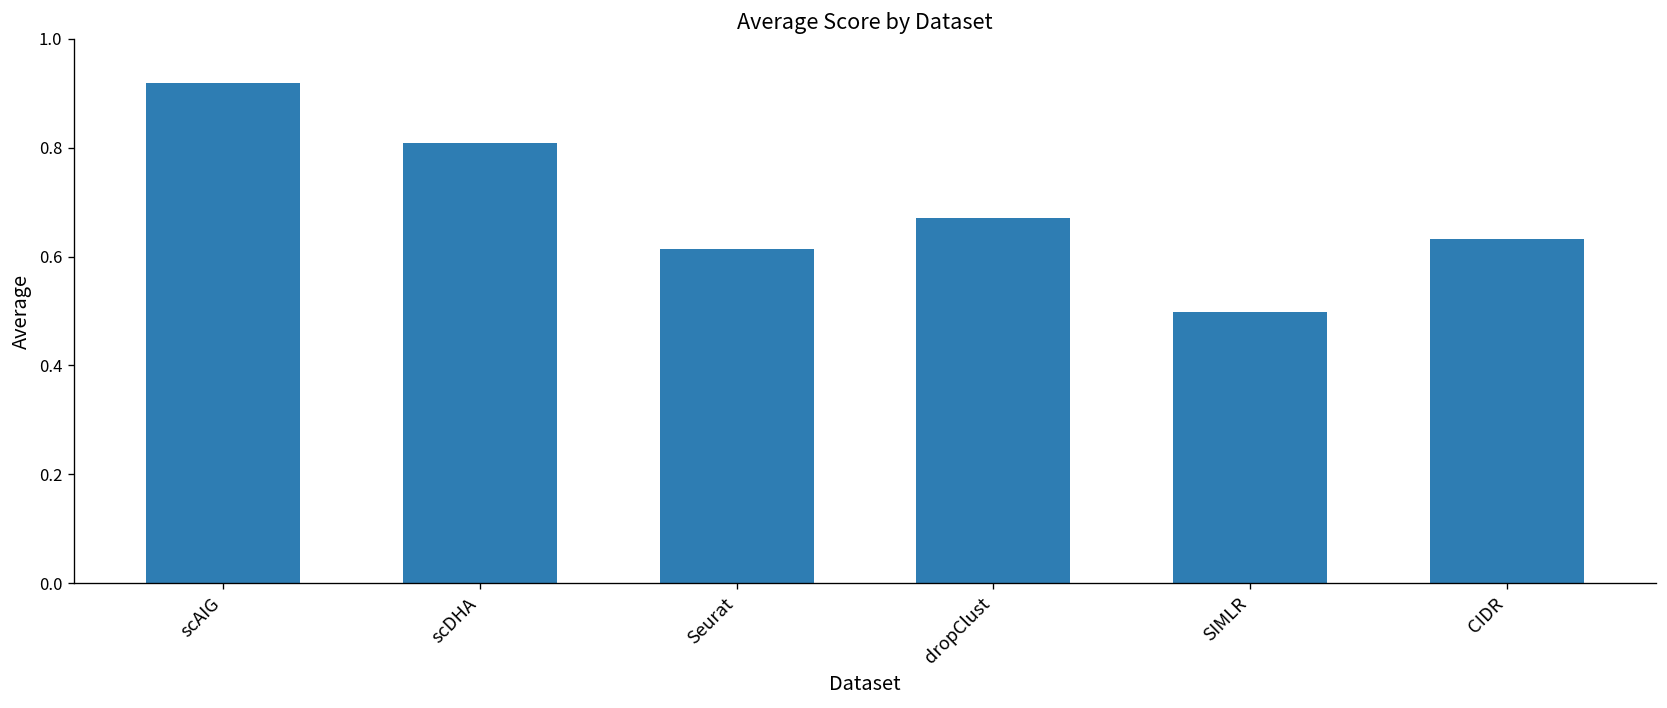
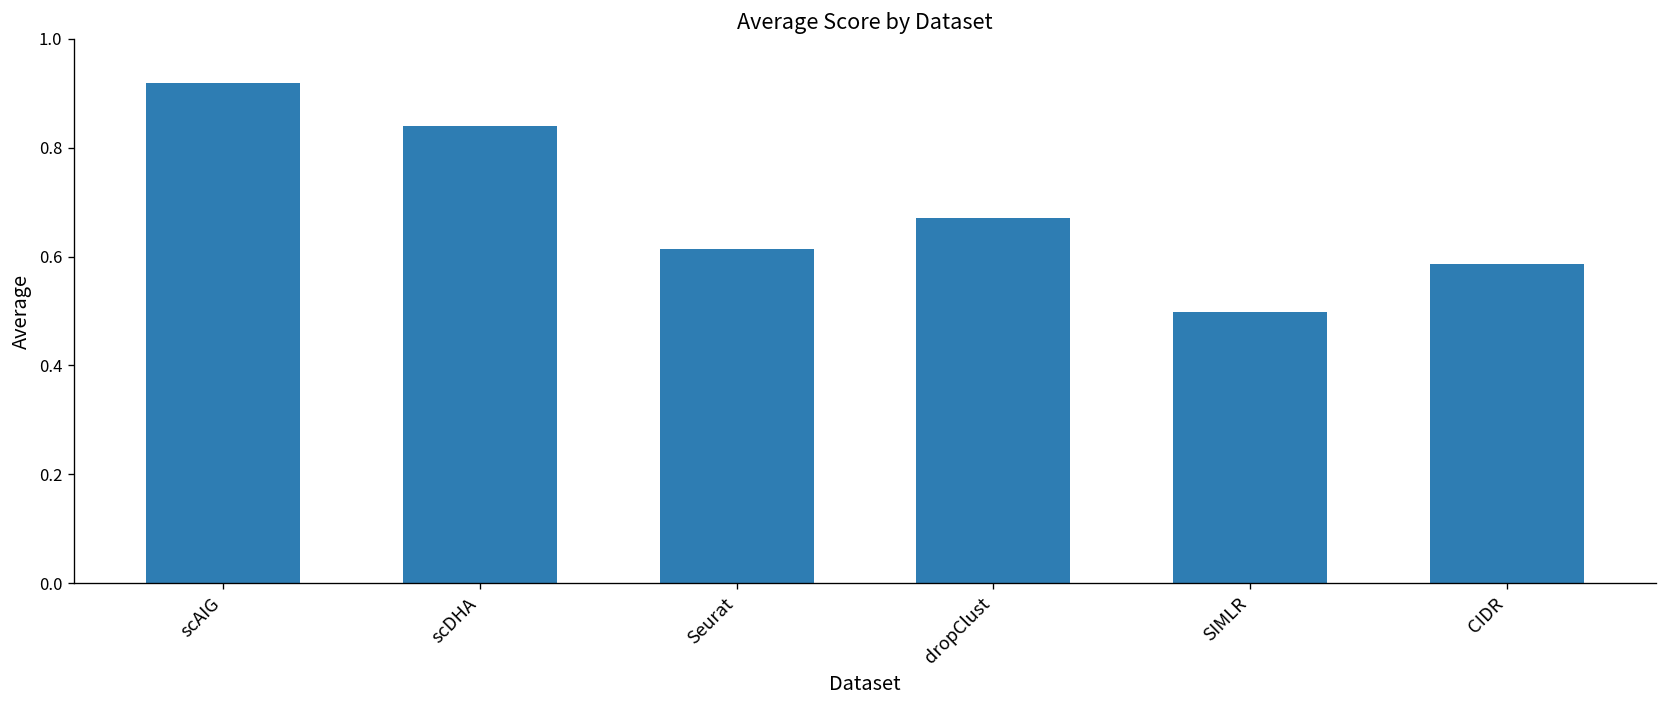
  {
    "scAIG": 0.92,
-   "scDHA": 0.81,
+   "scDHA": 0.84,
    "Seurat": 0.61,
    "dropClust": 0.67,
    "SIMLR": 0.50,
-   "CIDR": 0.63
+   "CIDR": 0.59
  }
